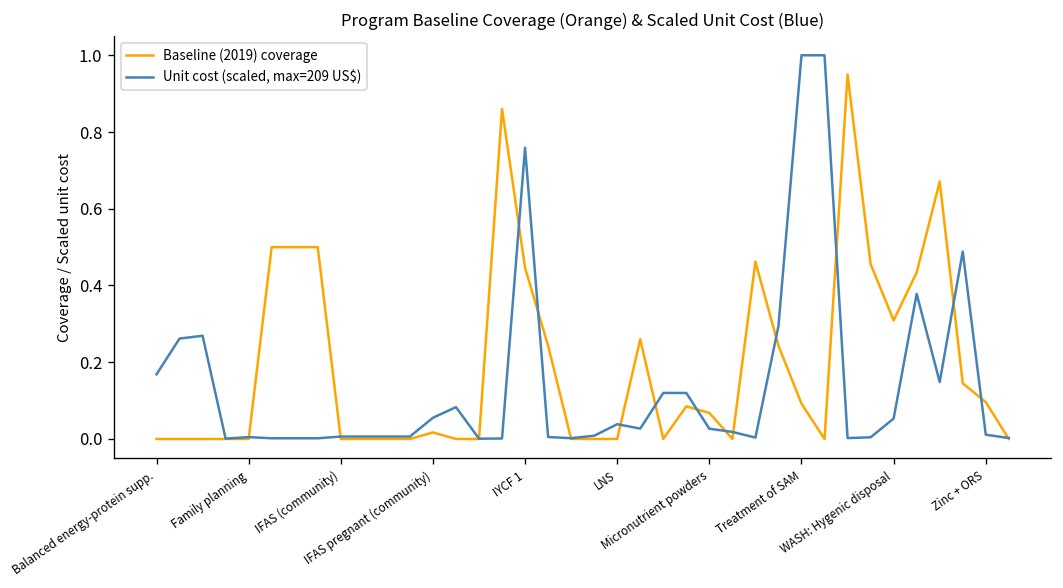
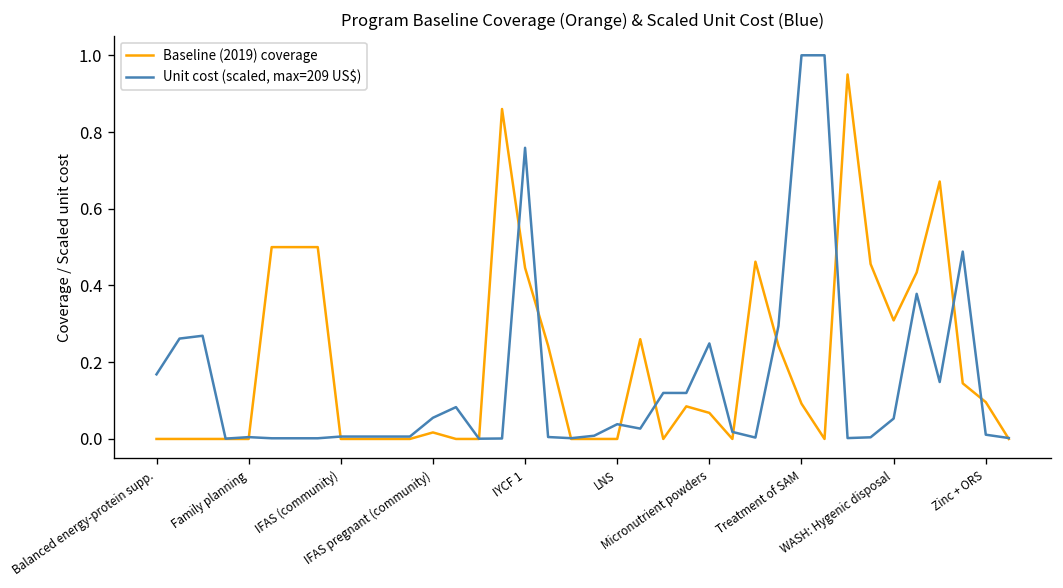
  {
    "Baseline (2019) coverage": {
      "Balanced energy-protein supp.": 0.00,
      "IFAS pregnant (community)": 0.02,
      "IYCF 1": 0.45,
      "LNS": 0.00,
      "Micronutrient powders": 0.07,
      "Treatment of SAM": 0.09,
      "WASH: Hygenic disposal": 0.31,
      "Zinc + ORS": 0.10
    },
    "Unit cost (scaled, max=209 US$)": {
      "Balanced energy-protein supp.": 0.17,
      "IFAS pregnant (community)": 0.06,
      "IYCF 1": 0.76,
      "LNS": 0.04,
-     "Micronutrient powders": 0.03,
+     "Micronutrient powders": 0.25,
      "Treatment of SAM": 1.00,
      "WASH: Hygenic disposal": 0.05,
      "Zinc + ORS": 0.01
    }
  }
